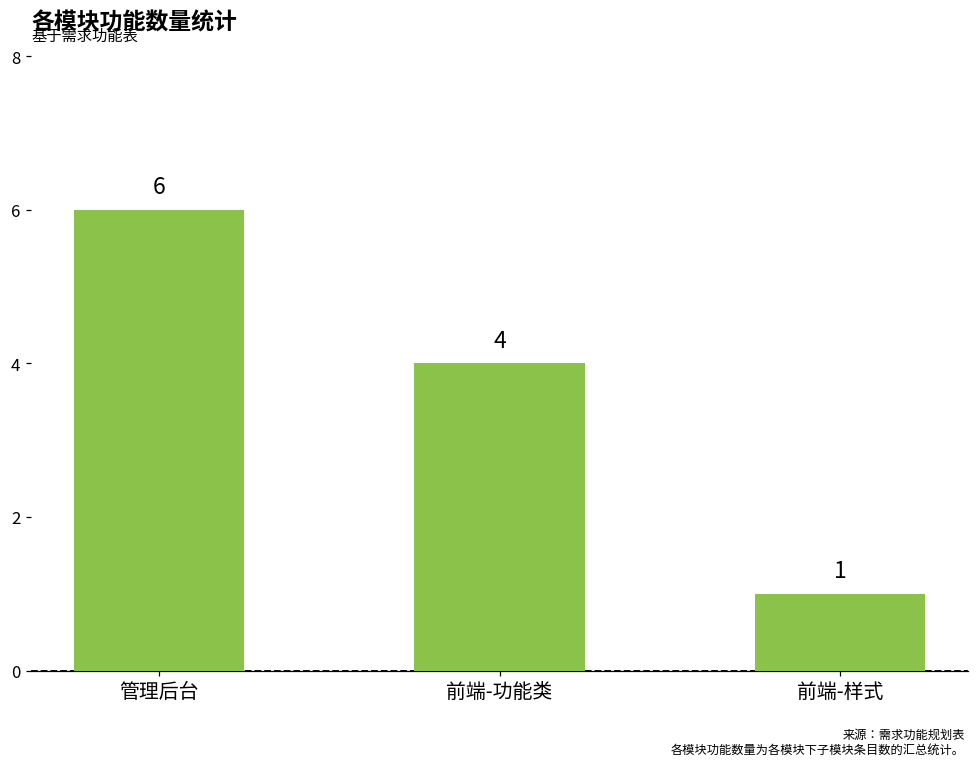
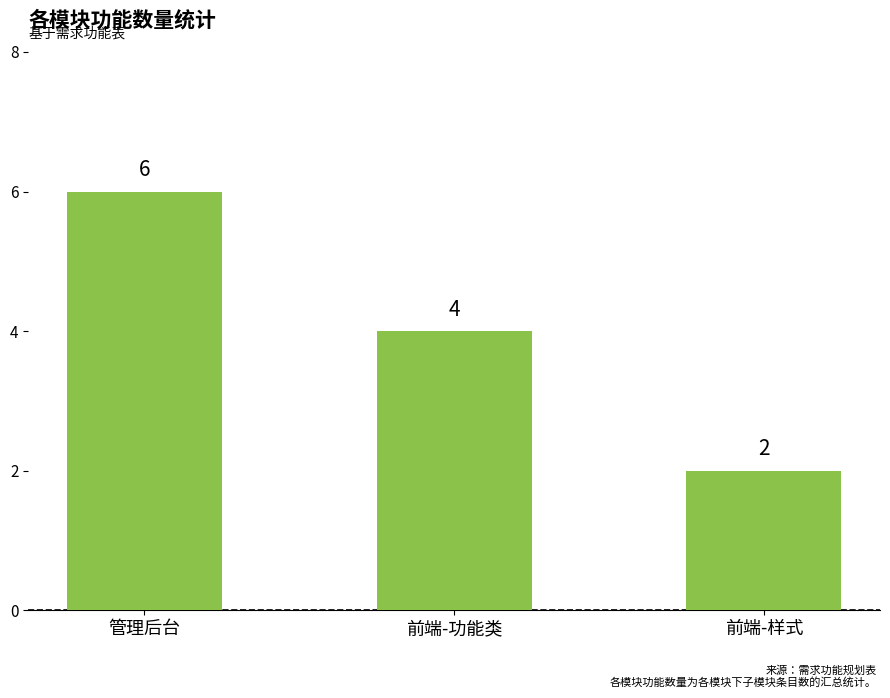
  {
    "管理后台": 6,
    "前端-功能类": 4,
-   "前端-样式": 1
+   "前端-样式": 2
  }
